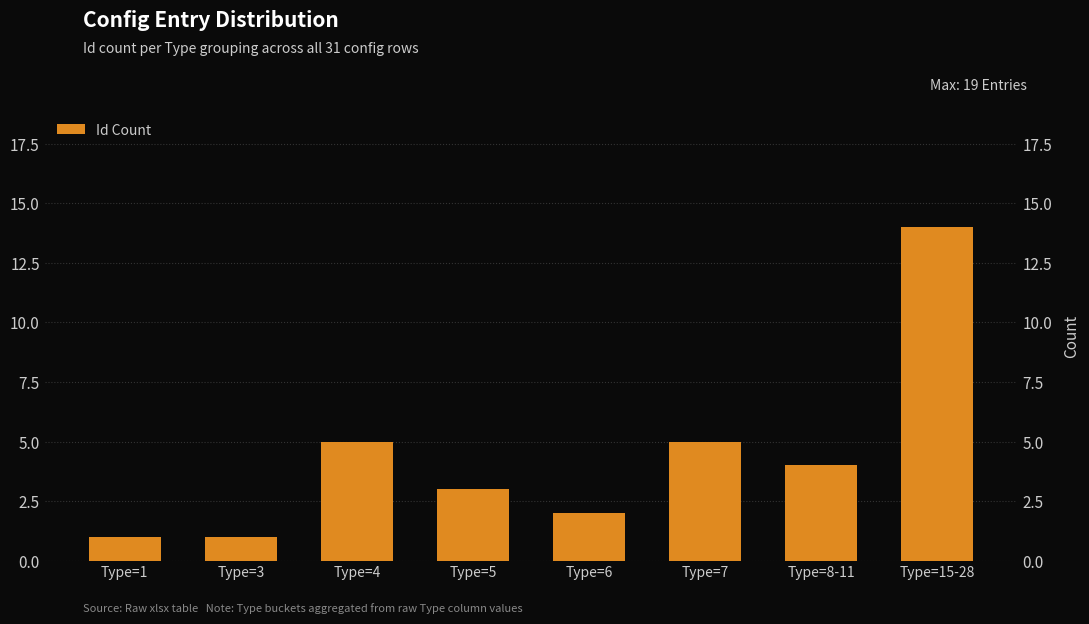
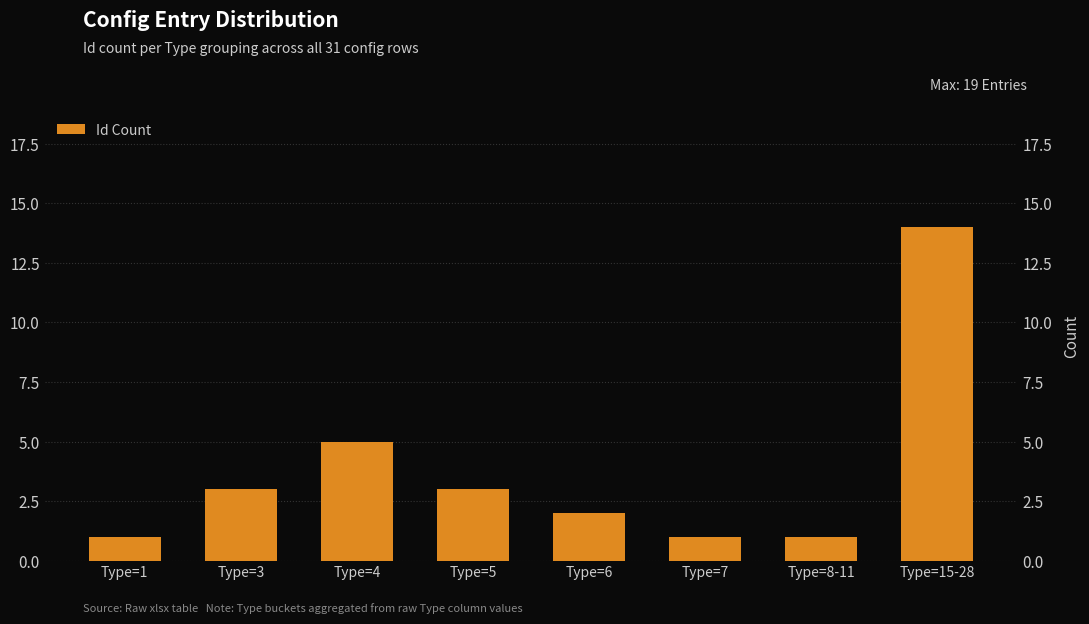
  {
    "Type=1": 1,
-   "Type=3": 1,
+   "Type=3": 3,
    "Type=4": 5,
    "Type=5": 3,
    "Type=6": 2,
-   "Type=7": 5,
-   "Type=8-11": 4,
+   "Type=7": 1,
+   "Type=8-11": 1,
    "Type=15-28": 14
  }
